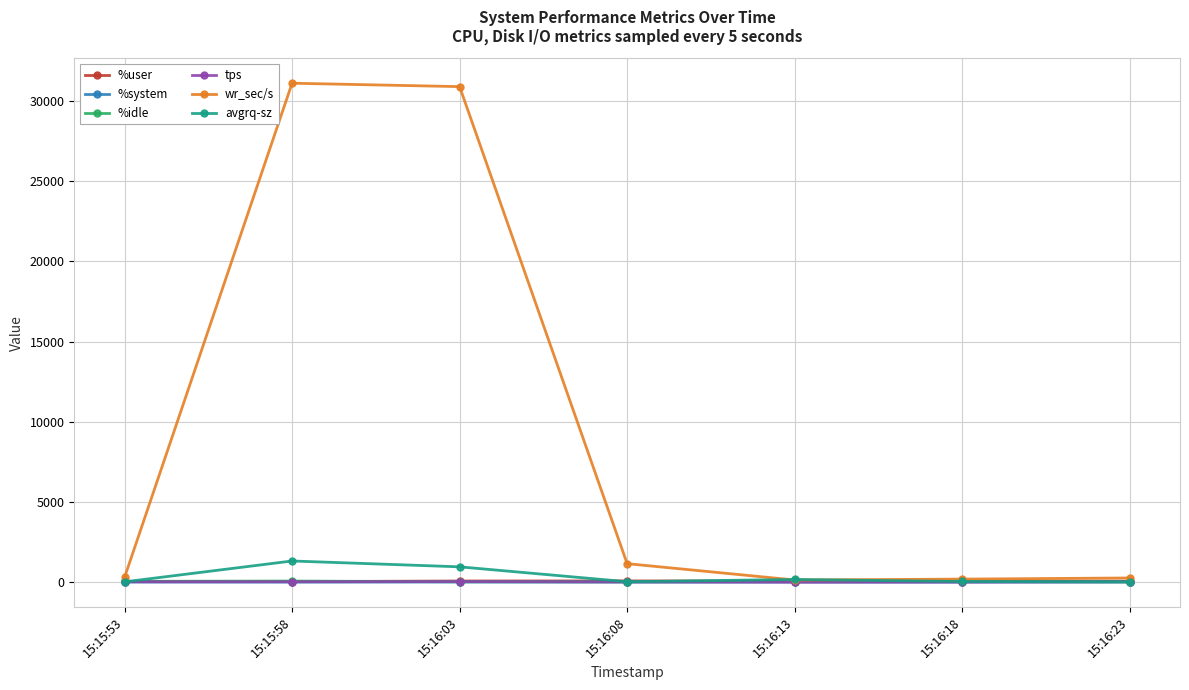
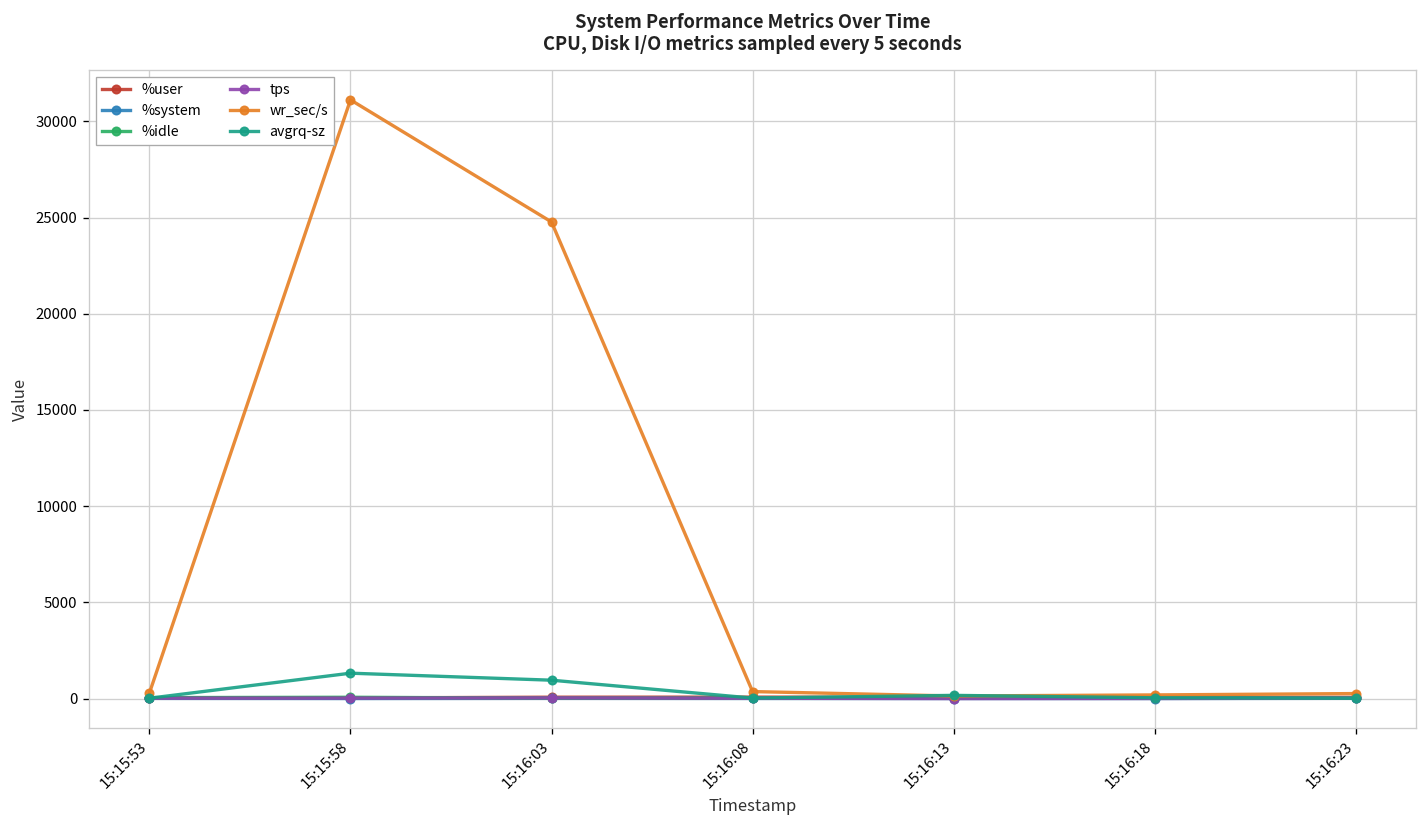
  {
    "wr_sec/s": {
      "15:15:53": 300,
      "15:15:58": 31100,
-     "15:16:03": 30900,
-     "15:16:08": 1200,
+     "15:16:03": 24800,
+     "15:16:08": 400,
      "15:16:23": 300
    }
  }
